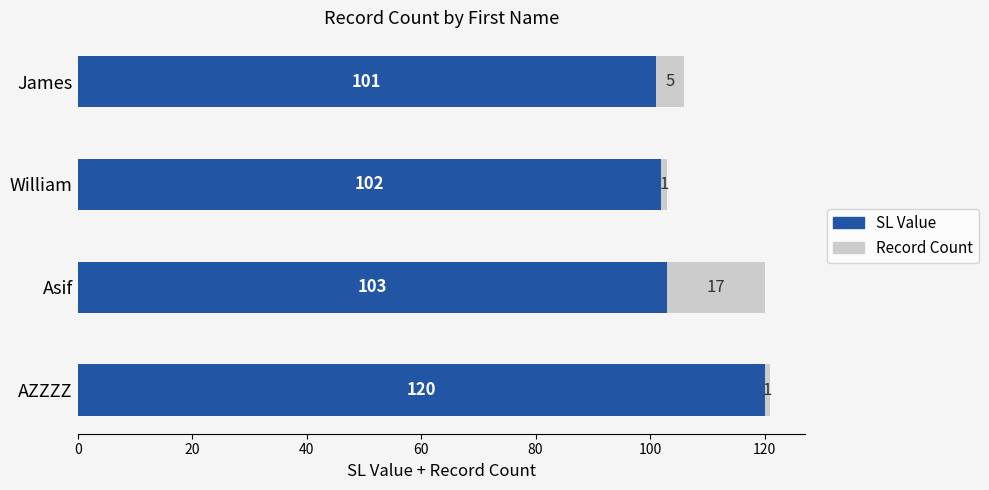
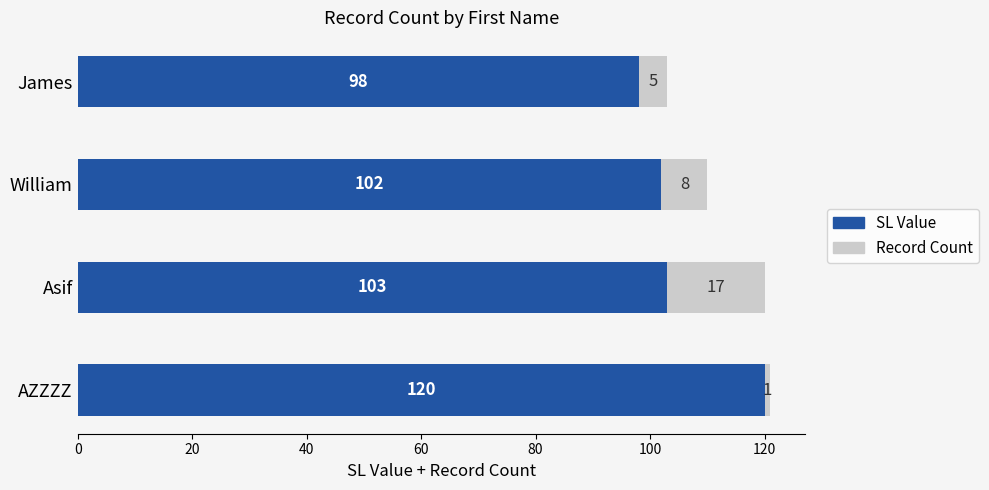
  {
    "SL Value": {
-     "James": 101,
+     "James": 98,
      "William": 102,
      "Asif": 103,
      "AZZZZ": 120
    },
    "Record Count": {
      "James": 5,
-     "William": 1,
+     "William": 8,
      "Asif": 17,
      "AZZZZ": 1
    }
  }
